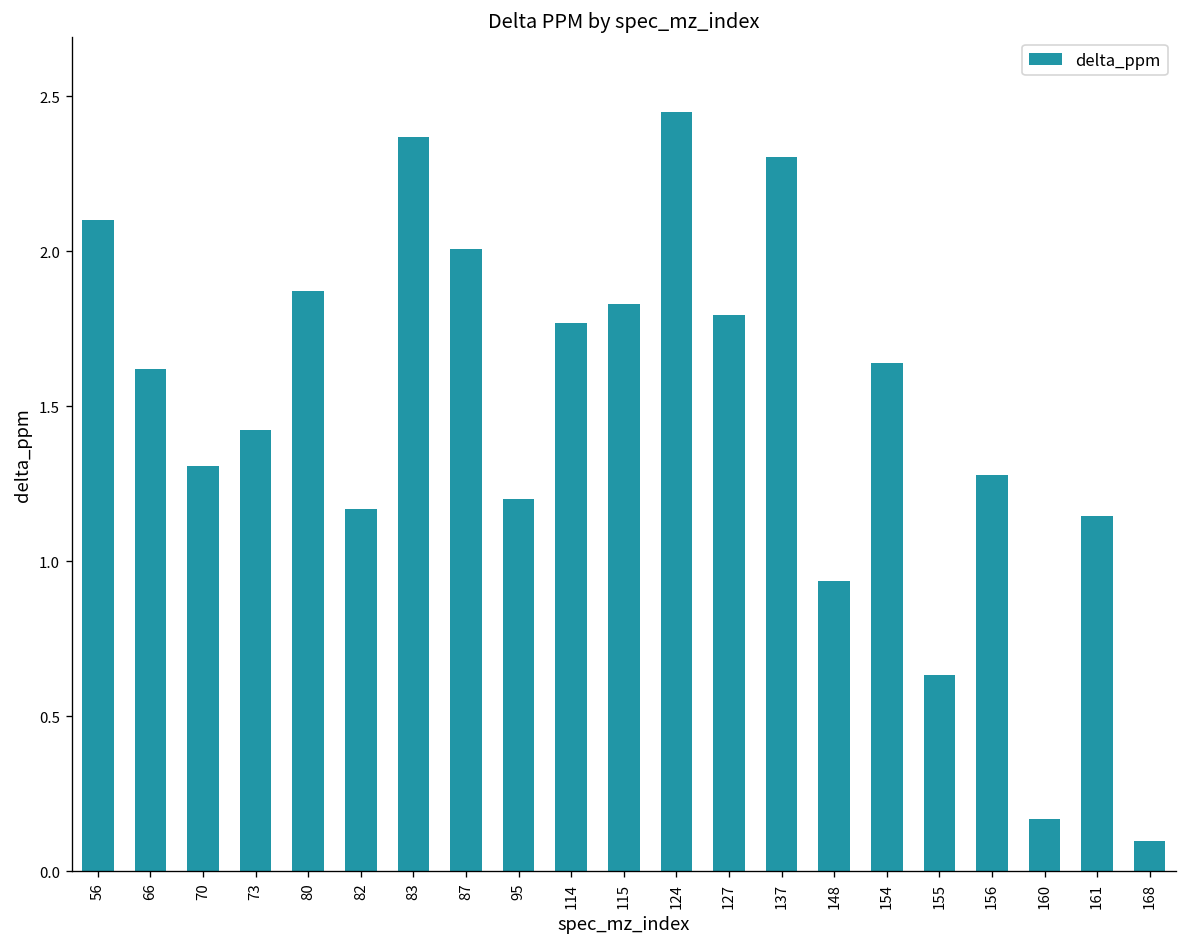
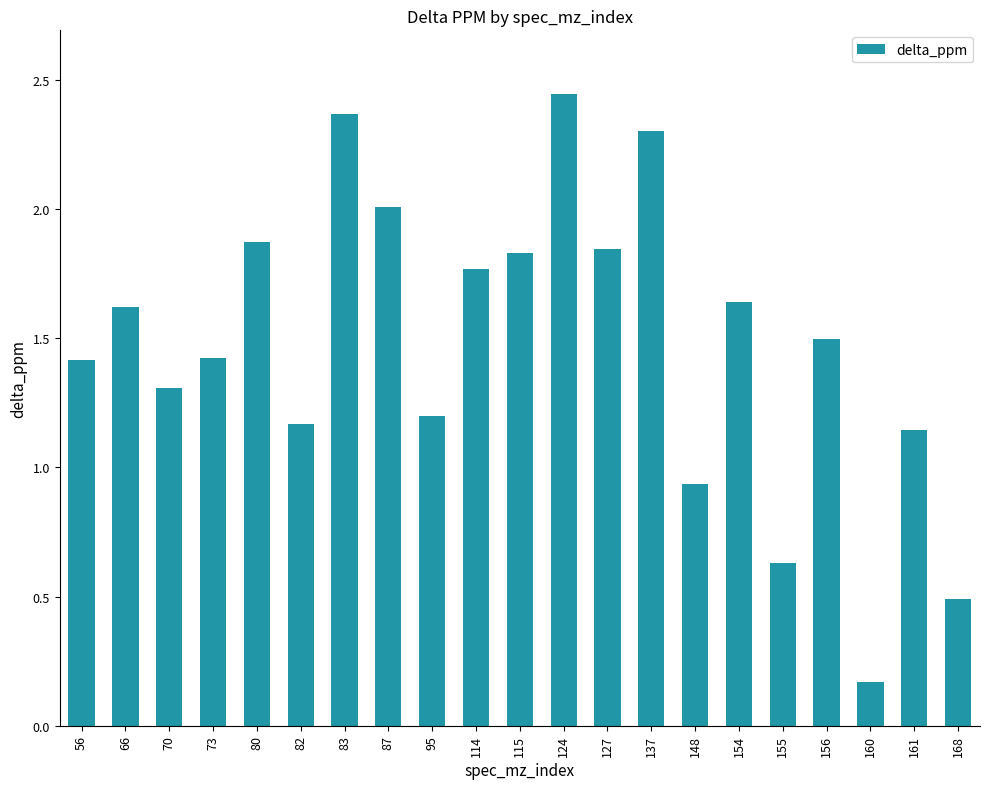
  {
-   "56": 2.10,
+   "56": 1.41,
    "66": 1.62,
    "70": 1.31,
    "73": 1.42,
    "80": 1.87,
    "82": 1.17,
    "83": 2.37,
    "87": 2.01,
    "95": 1.20,
    "114": 1.77,
    "115": 1.83,
    "124": 2.45,
-   "127": 1.80,
+   "127": 1.84,
    "137": 2.30,
    "148": 0.94,
    "154": 1.64,
    "155": 0.63,
-   "156": 1.28,
+   "156": 1.50,
    "160": 0.17,
    "161": 1.14,
-   "168": 0.10
+   "168": 0.49
  }
